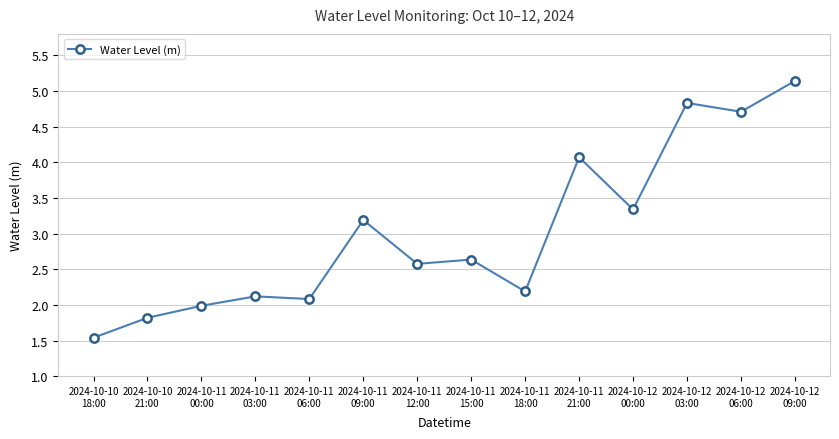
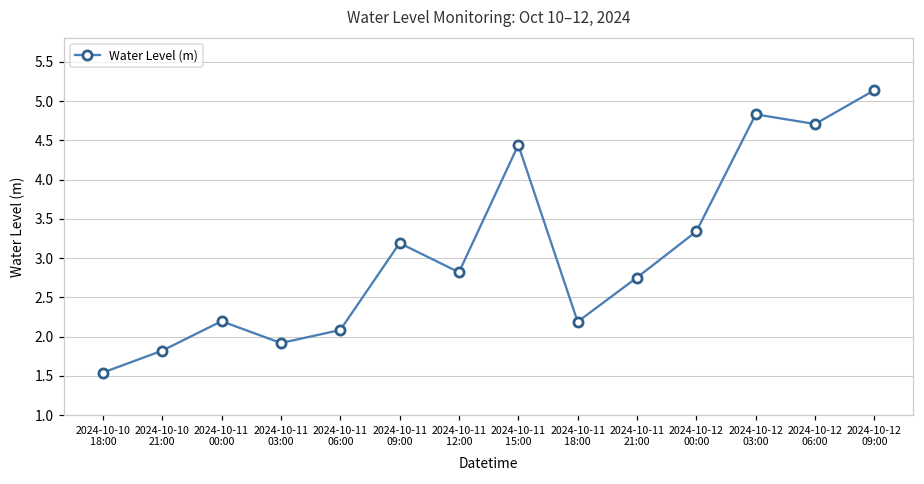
  {
    "2024-10-10 18:00": 1.5,
    "2024-10-10 21:00": 1.8,
-   "2024-10-11 00:00": 2.0,
-   "2024-10-11 03:00": 2.1,
+   "2024-10-11 00:00": 2.2,
+   "2024-10-11 03:00": 1.9,
    "2024-10-11 06:00": 2.1,
    "2024-10-11 09:00": 3.2,
-   "2024-10-11 12:00": 2.6,
-   "2024-10-11 15:00": 2.6,
+   "2024-10-11 12:00": 2.8,
+   "2024-10-11 15:00": 4.4,
    "2024-10-11 18:00": 2.2,
-   "2024-10-11 21:00": 4.1,
+   "2024-10-11 21:00": 2.8,
    "2024-10-12 00:00": 3.3,
    "2024-10-12 03:00": 4.8,
    "2024-10-12 06:00": 4.7,
    "2024-10-12 09:00": 5.1
  }
